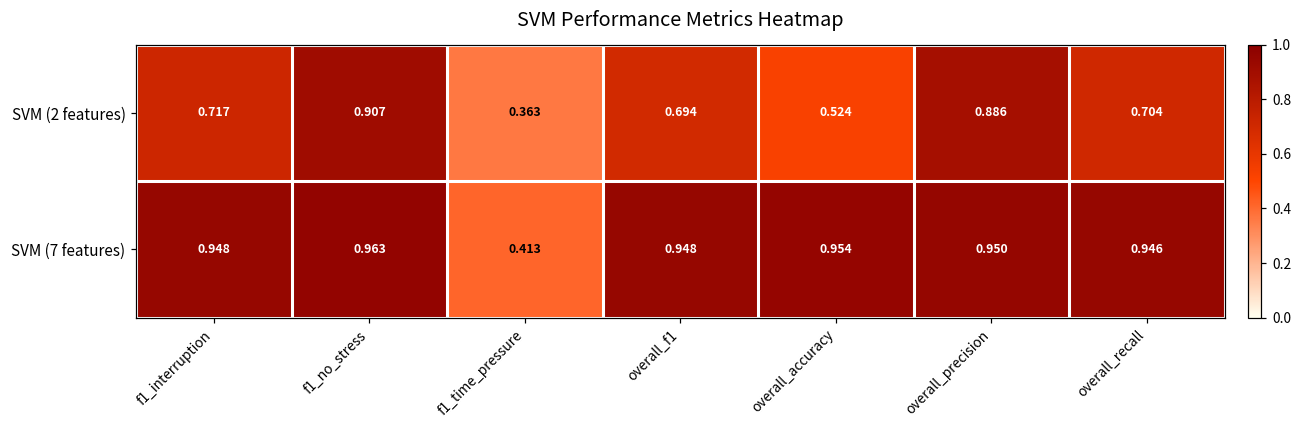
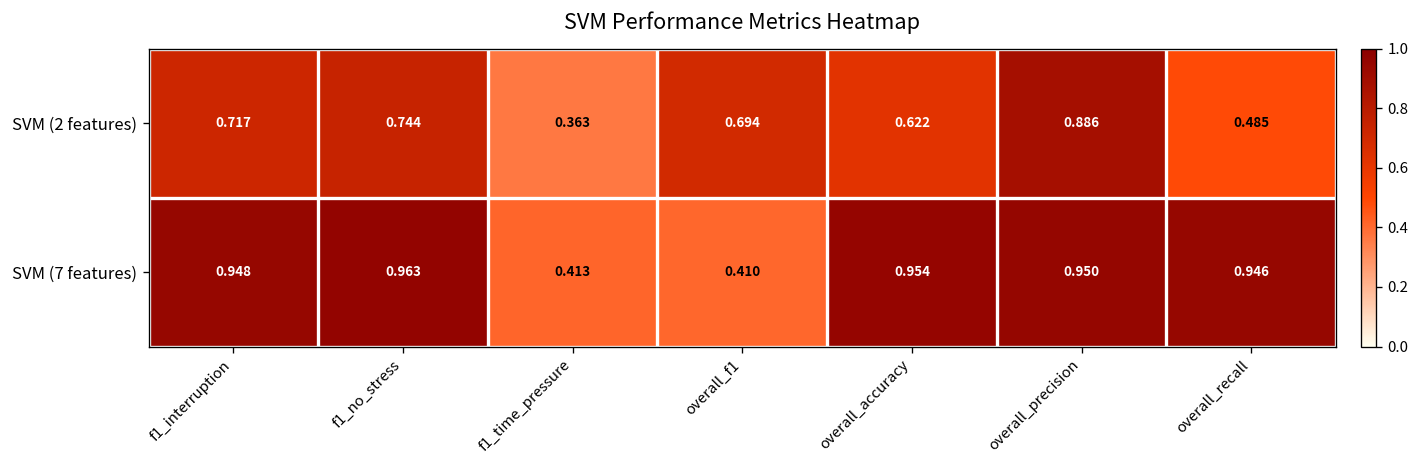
  {
    "SVM (2 features)": {
      "f1_interruption": 0.717,
-     "f1_no_stress": 0.907,
+     "f1_no_stress": 0.744,
      "f1_time_pressure": 0.363,
      "overall_f1": 0.694,
-     "overall_accuracy": 0.524,
+     "overall_accuracy": 0.622,
      "overall_precision": 0.886,
-     "overall_recall": 0.704
+     "overall_recall": 0.485
    },
    "SVM (7 features)": {
      "f1_interruption": 0.948,
      "f1_no_stress": 0.963,
      "f1_time_pressure": 0.413,
-     "overall_f1": 0.948,
+     "overall_f1": 0.410,
      "overall_accuracy": 0.954,
      "overall_precision": 0.950,
      "overall_recall": 0.946
    }
  }
